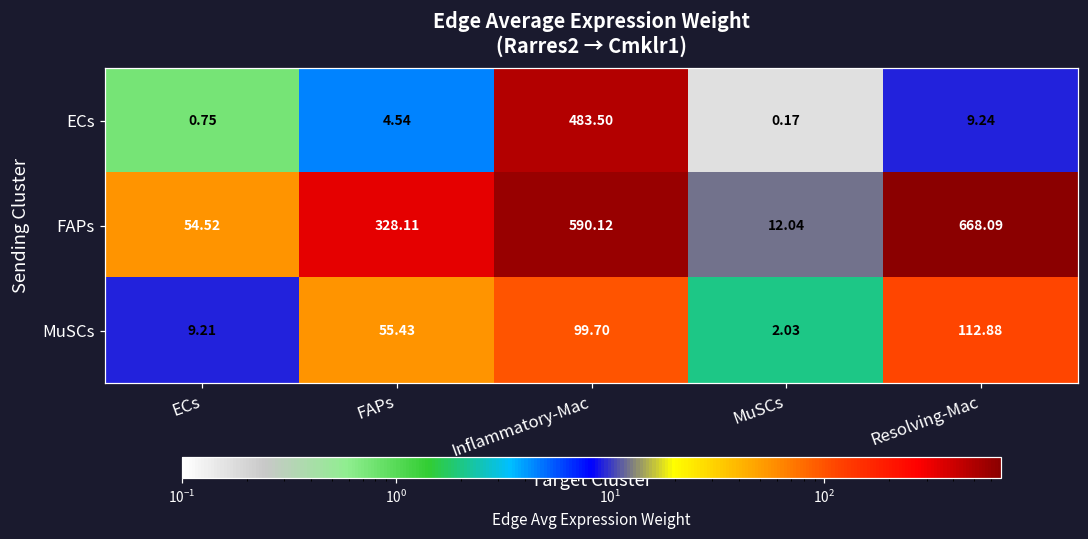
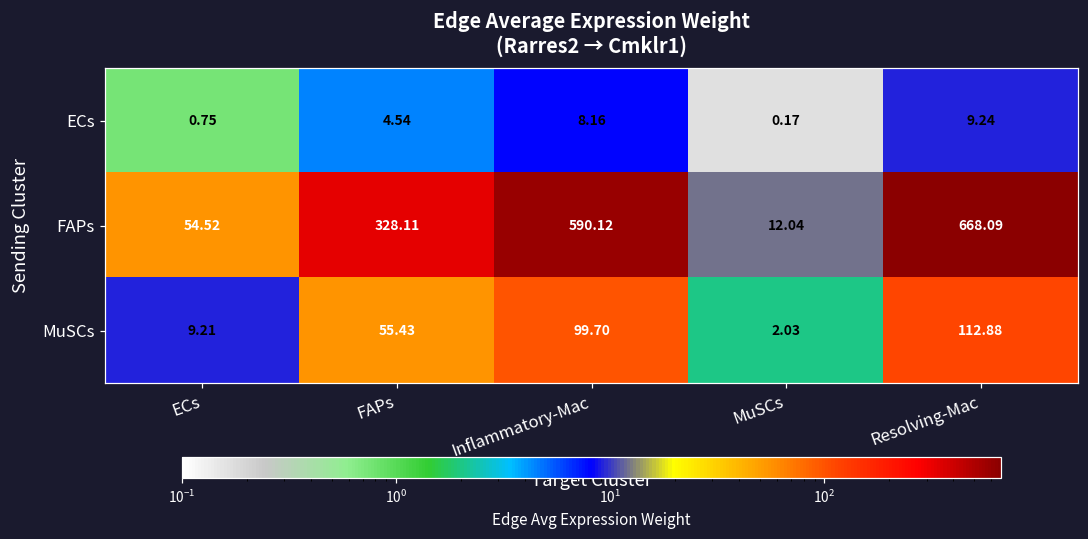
  {
    "ECs": {
      "ECs": 0.75,
      "FAPs": 4.54,
-     "Inflammatory-Mac": 483.50,
+     "Inflammatory-Mac": 8.16,
      "MuSCs": 0.17,
      "Resolving-Mac": 9.24
    },
    "FAPs": {
      "ECs": 54.52,
      "FAPs": 328.11,
      "Inflammatory-Mac": 590.12,
      "MuSCs": 12.04,
      "Resolving-Mac": 668.09
    },
    "MuSCs": {
      "ECs": 9.21,
      "FAPs": 55.43,
      "Inflammatory-Mac": 99.70,
      "MuSCs": 2.03,
      "Resolving-Mac": 112.88
    }
  }
